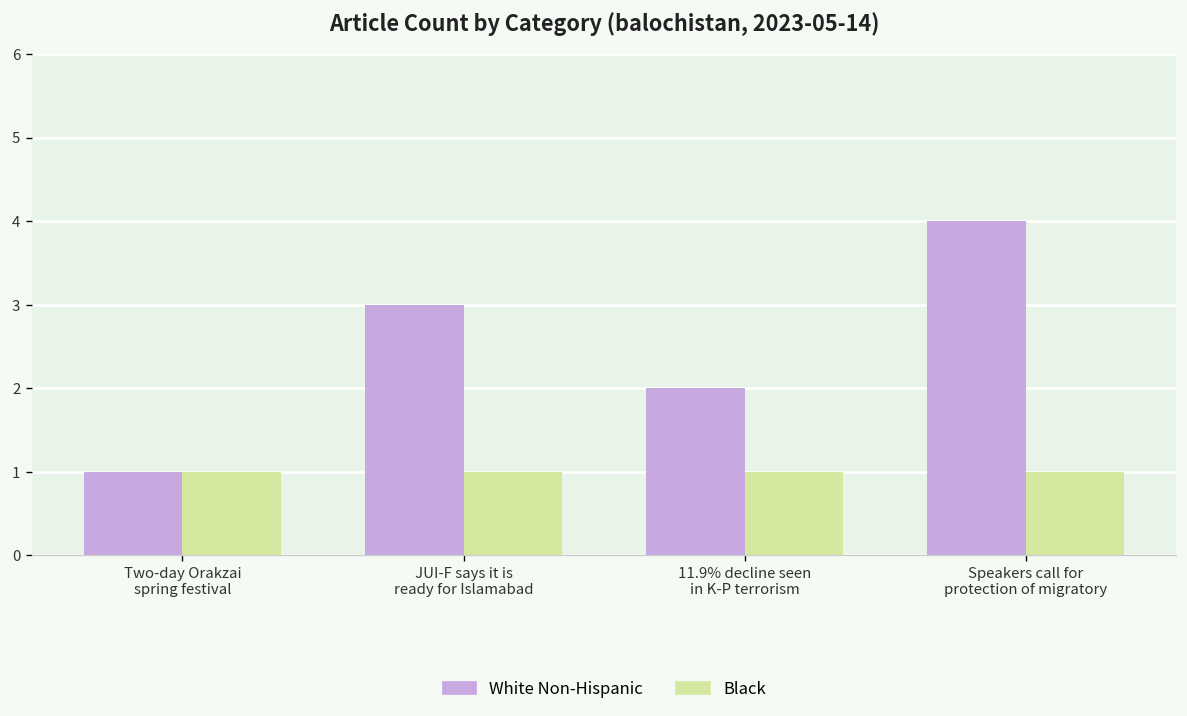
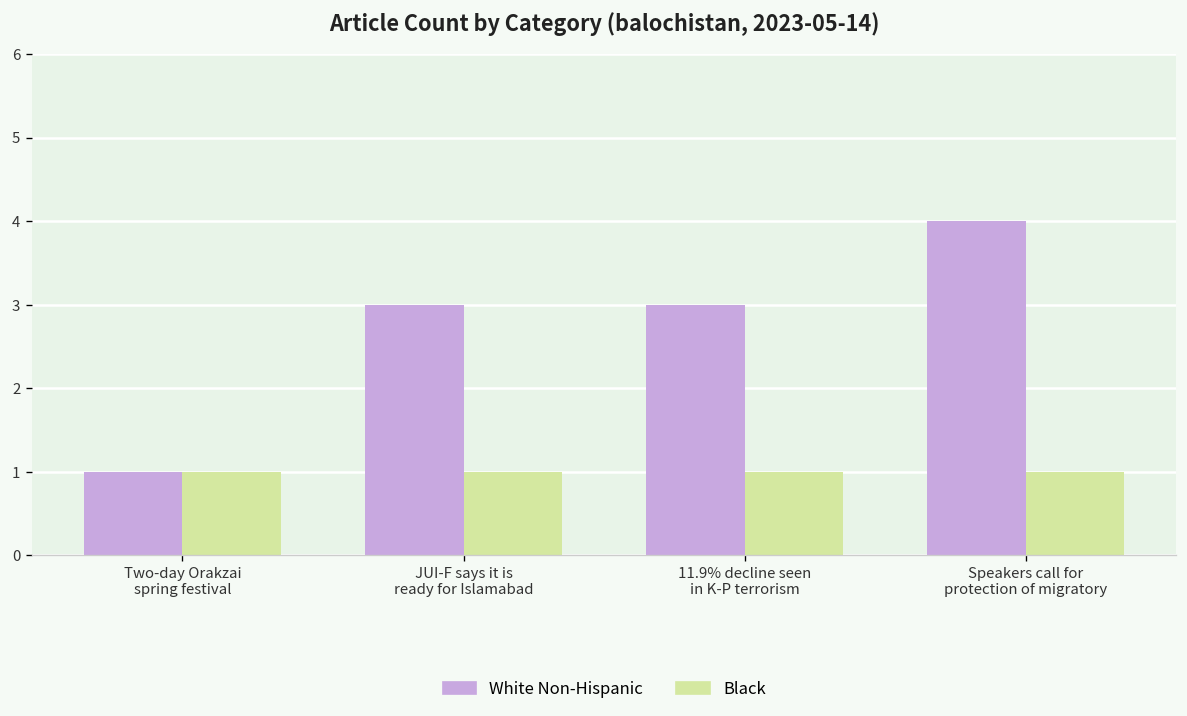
  {
    "White Non-Hispanic": {
      "Two-day Orakzai spring festival": 1,
      "JUI-F says it is ready for Islamabad": 3,
-     "11.9% decline seen in K-P terrorism": 2,
+     "11.9% decline seen in K-P terrorism": 3,
      "Speakers call for protection of migratory": 4
    },
    "Black": {
      "Two-day Orakzai spring festival": 1,
      "JUI-F says it is ready for Islamabad": 1,
      "11.9% decline seen in K-P terrorism": 1,
      "Speakers call for protection of migratory": 1
    }
  }
